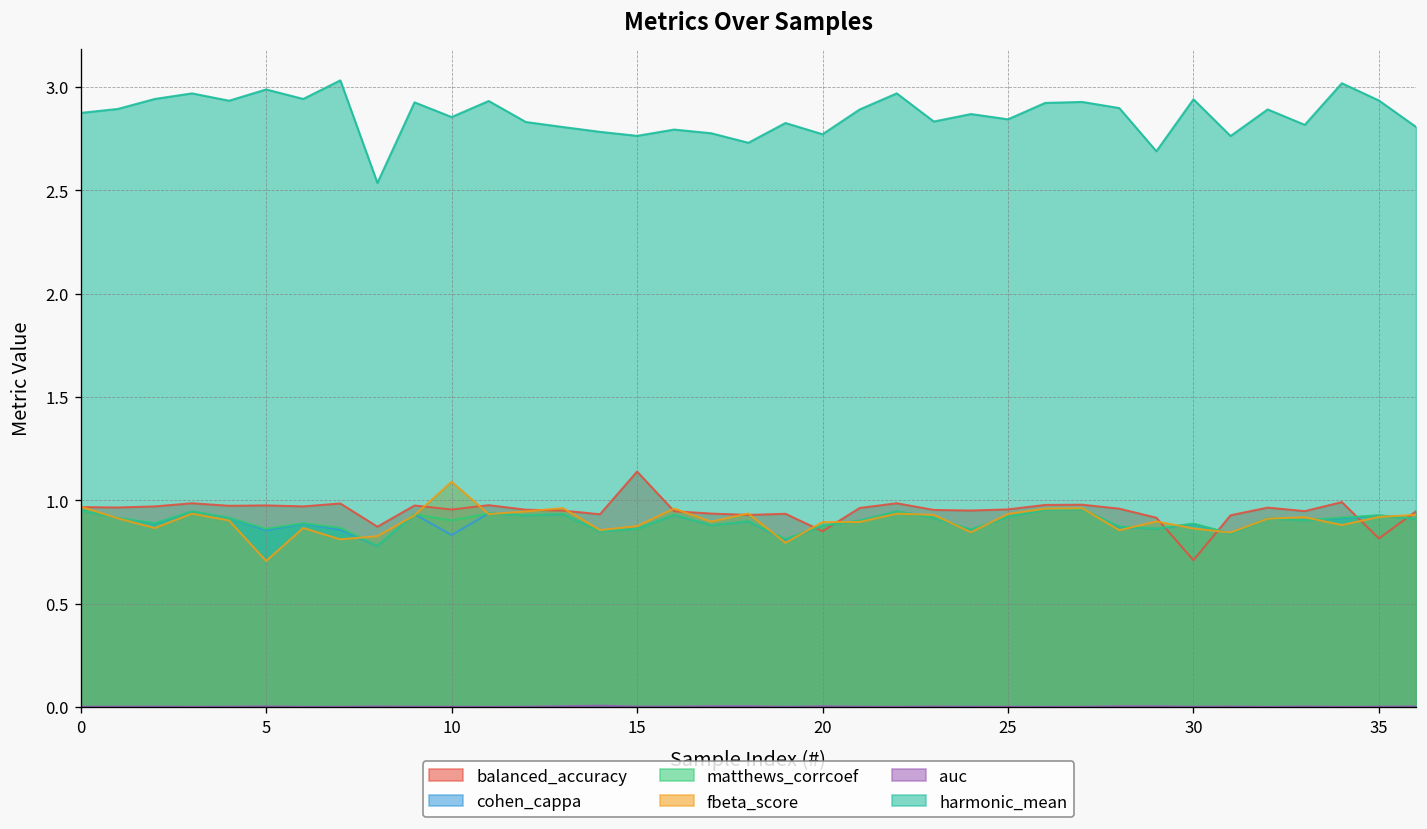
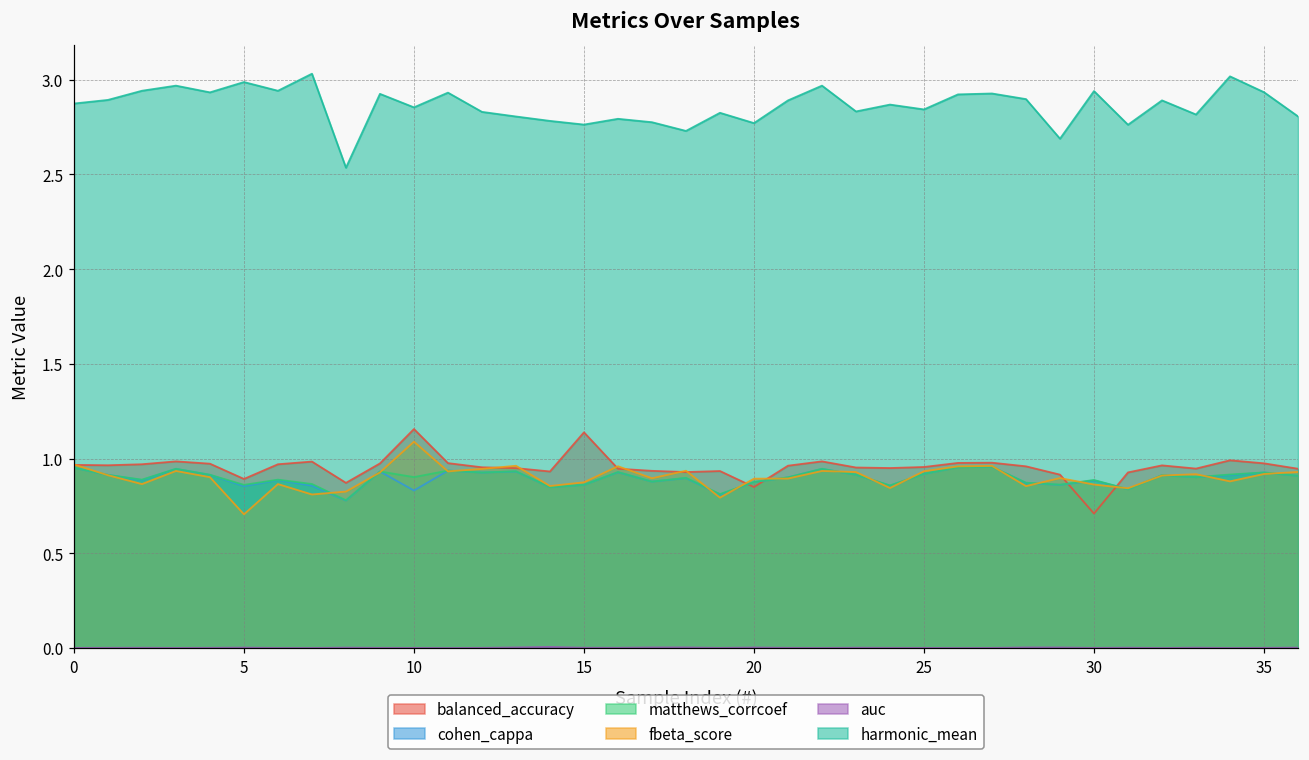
  {
    "balanced_accuracy": {
-     "5": 0.98,
-     "10": 0.96,
+     "5": 0.89,
+     "10": 1.16,
      "15": 1.14,
      "20": 0.85,
      "25": 0.96,
      "30": 0.71,
-     "35": 0.82
+     "35": 0.98
    },
    "cohen_cappa": {
      "10": 0.83
    },
    "fbeta_score": {
      "5": 0.71,
      "10": 1.09,
      "20": 0.89,
      "30": 0.86
    },
    "auc": {
      "0": 0.00,
      "5": 0.00,
      "10": 0.00,
      "15": 0.00,
      "20": 0.00,
      "25": 0.00,
      "30": 0.00,
      "35": 0.00
    }
  }
